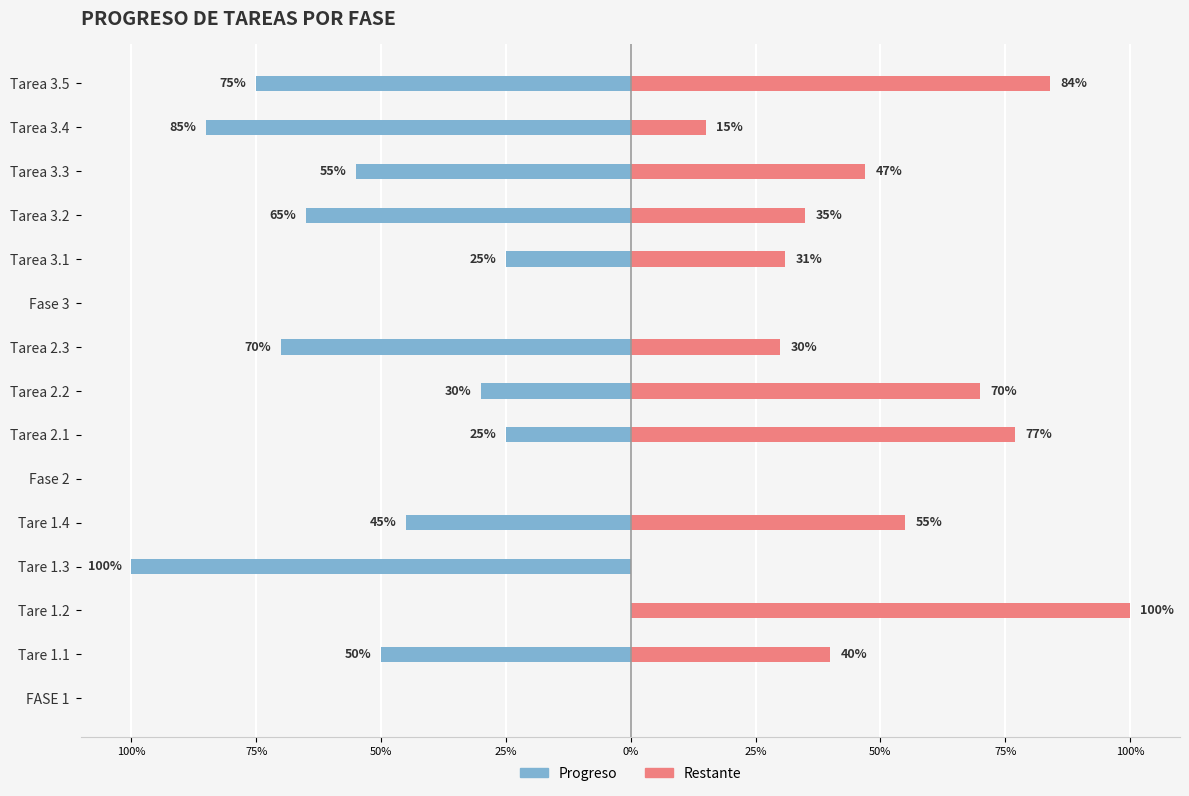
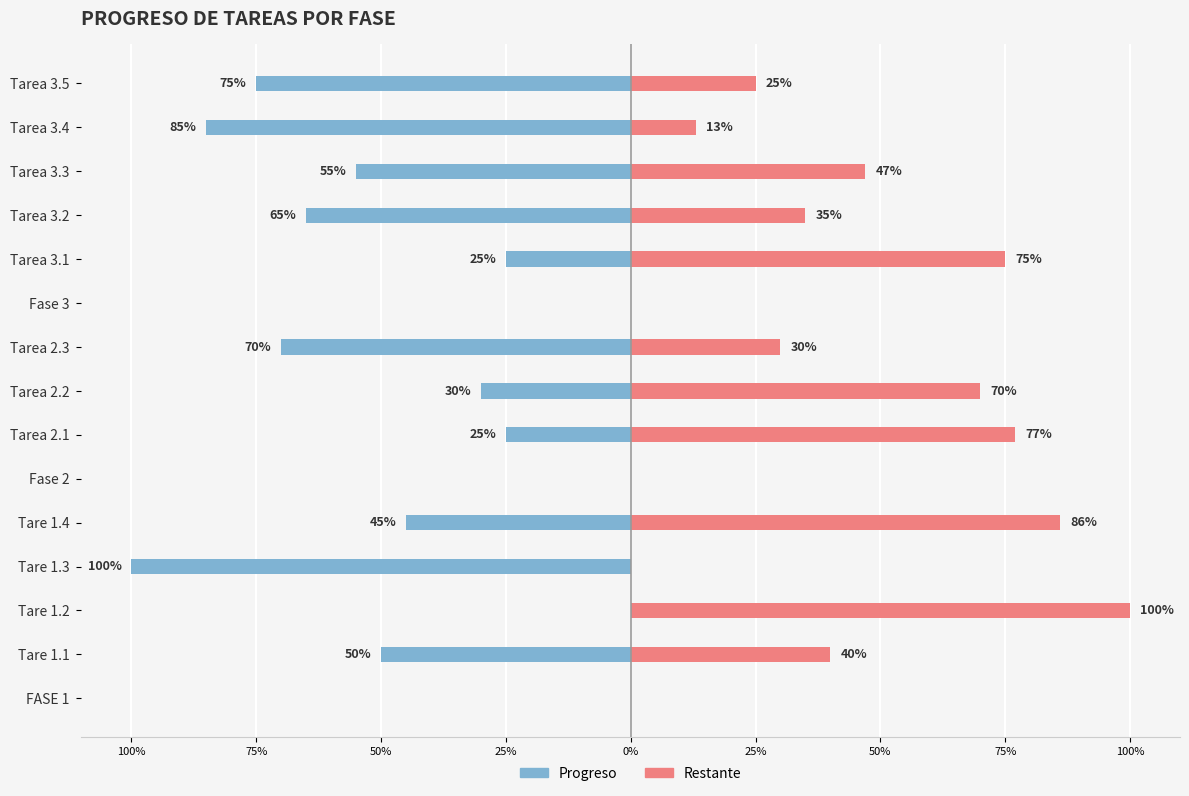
  {
    "Restante": {
-     "Tarea 3.5": "84%",
-     "Tarea 3.4": "15%",
+     "Tarea 3.5": "25%",
+     "Tarea 3.4": "13%",
      "Tarea 3.3": "47%",
      "Tarea 3.2": "35%",
-     "Tarea 3.1": "31%",
+     "Tarea 3.1": "75%",
      "Tarea 2.3": "30%",
      "Tarea 2.2": "70%",
      "Tarea 2.1": "77%",
-     "Tare 1.4": "55%",
+     "Tare 1.4": "86%",
      "Tare 1.2": "100%",
      "Tare 1.1": "40%"
    }
  }
